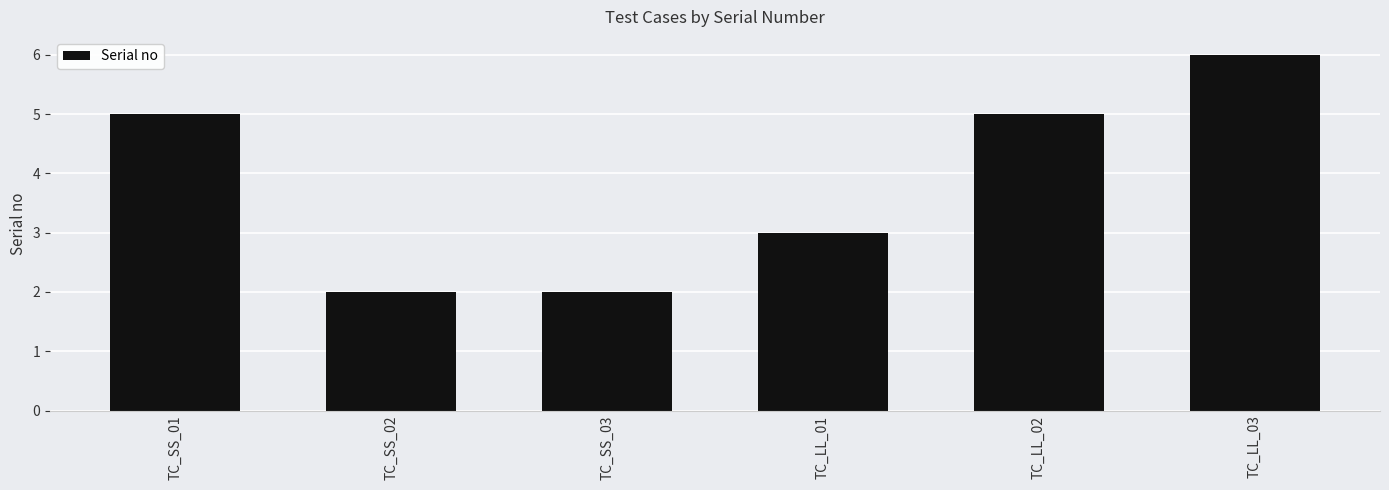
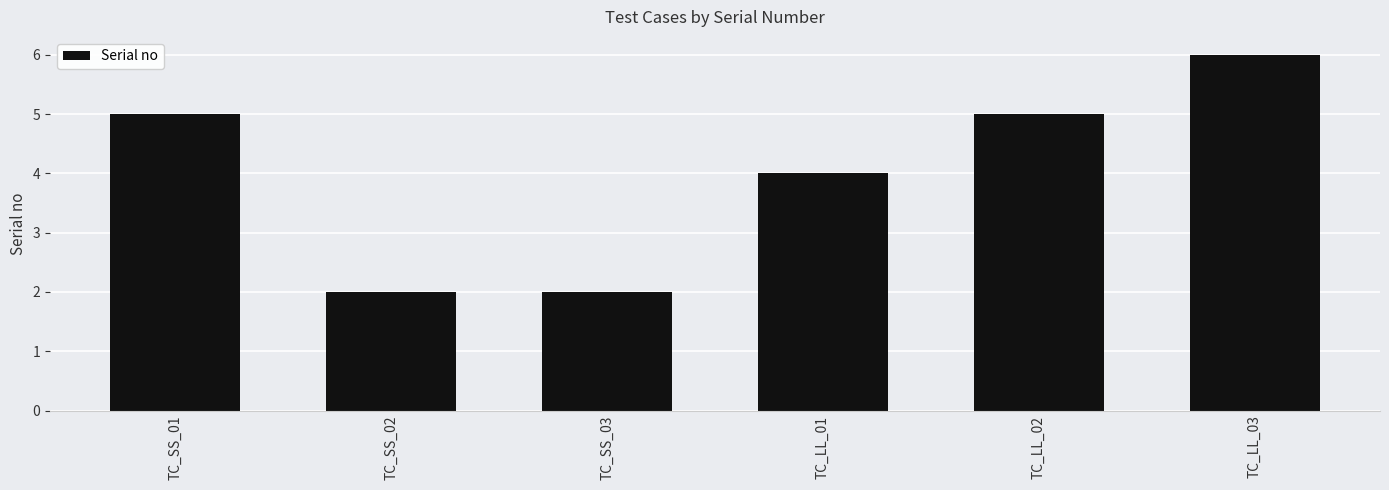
  {
    "TC_SS_01": 5,
    "TC_SS_02": 2,
    "TC_SS_03": 2,
-   "TC_LL_01": 3,
+   "TC_LL_01": 4,
    "TC_LL_02": 5,
    "TC_LL_03": 6
  }
